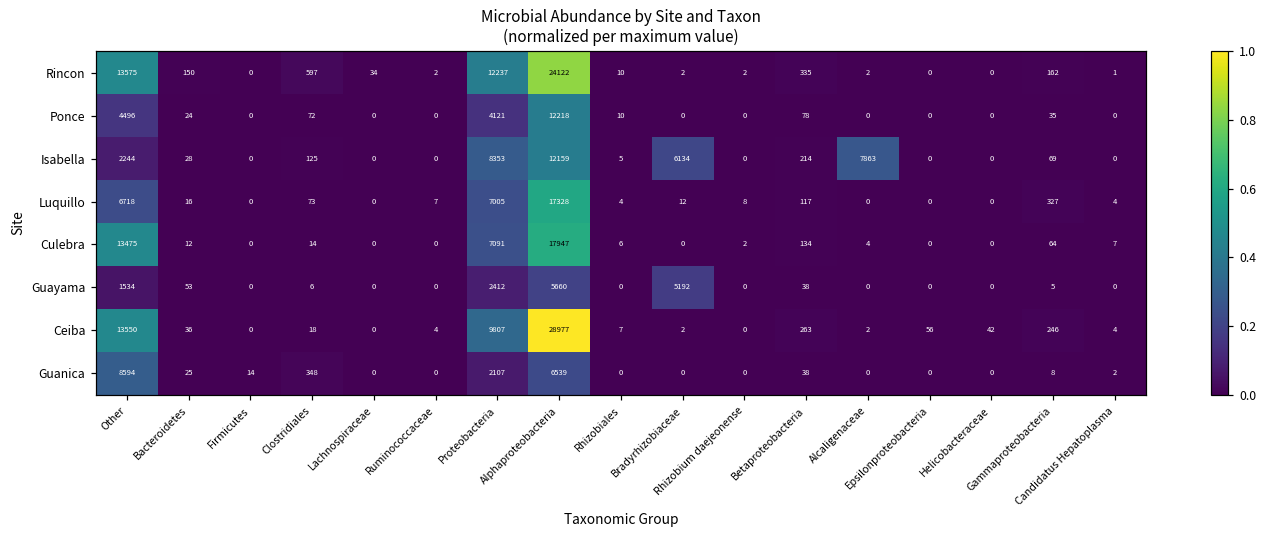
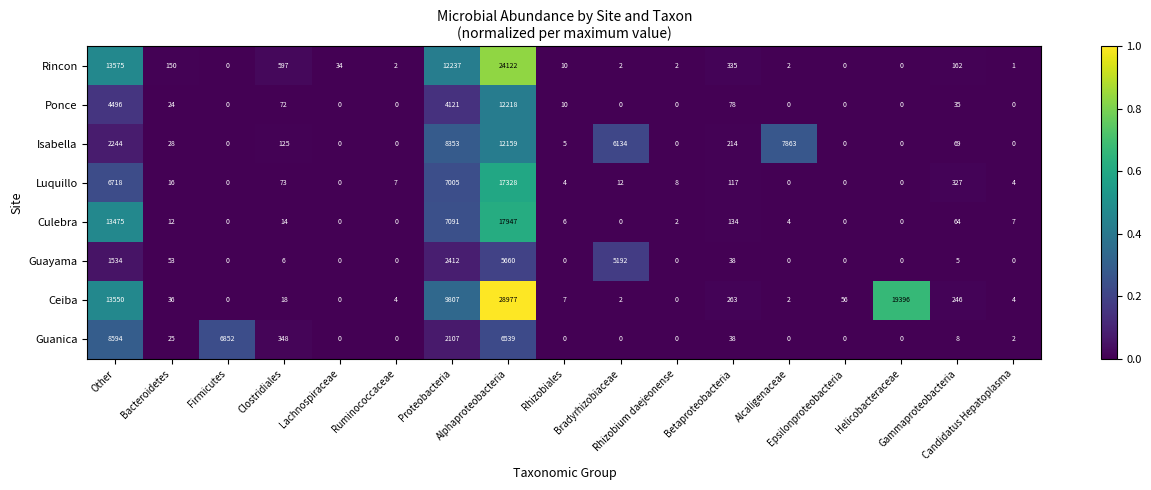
  {
    "Rincon": {
      "Other": 13575,
      "Bacteroidetes": 150,
      "Firmicutes": 0,
      "Clostridiales": 597,
      "Lachnospiraceae": 34,
      "Ruminococcaceae": 2,
      "Proteobacteria": 12237,
      "Alphaproteobacteria": 24122,
      "Rhizobiales": 10,
      "Bradyrhizobiaceae": 2,
      "Rhizobium daejeonense": 2,
      "Betaproteobacteria": 335,
      "Alcaligenaceae": 2,
      "Epsilonproteobacteria": 0,
      "Helicobacteraceae": 0,
      "Gammaproteobacteria": 162,
      "Candidatus Hepatoplasma": 1
    },
    "Ponce": {
      "Other": 4496,
      "Bacteroidetes": 24,
      "Firmicutes": 0,
      "Clostridiales": 72,
      "Lachnospiraceae": 0,
      "Ruminococcaceae": 0,
      "Proteobacteria": 4121,
      "Alphaproteobacteria": 12218,
      "Rhizobiales": 10,
      "Bradyrhizobiaceae": 0,
      "Rhizobium daejeonense": 0,
      "Betaproteobacteria": 78,
      "Alcaligenaceae": 0,
      "Epsilonproteobacteria": 0,
      "Helicobacteraceae": 0,
      "Gammaproteobacteria": 35,
      "Candidatus Hepatoplasma": 0
    },
    "Isabella": {
      "Other": 2244,
      "Bacteroidetes": 28,
      "Firmicutes": 0,
      "Clostridiales": 125,
      "Lachnospiraceae": 0,
      "Ruminococcaceae": 0,
      "Proteobacteria": 8353,
      "Alphaproteobacteria": 12159,
      "Rhizobiales": 5,
      "Bradyrhizobiaceae": 6134,
      "Rhizobium daejeonense": 0,
      "Betaproteobacteria": 214,
      "Alcaligenaceae": 7863,
      "Epsilonproteobacteria": 0,
      "Helicobacteraceae": 0,
      "Gammaproteobacteria": 69,
      "Candidatus Hepatoplasma": 0
    },
    "Luquillo": {
      "Other": 6718,
      "Bacteroidetes": 16,
      "Firmicutes": 0,
      "Clostridiales": 73,
      "Lachnospiraceae": 0,
      "Ruminococcaceae": 7,
      "Proteobacteria": 7005,
      "Alphaproteobacteria": 17328,
      "Rhizobiales": 4,
      "Bradyrhizobiaceae": 12,
      "Rhizobium daejeonense": 8,
      "Betaproteobacteria": 117,
      "Alcaligenaceae": 0,
      "Epsilonproteobacteria": 0,
      "Helicobacteraceae": 0,
      "Gammaproteobacteria": 327,
      "Candidatus Hepatoplasma": 4
    },
    "Culebra": {
      "Other": 13475,
      "Bacteroidetes": 12,
      "Firmicutes": 0,
      "Clostridiales": 14,
      "Lachnospiraceae": 0,
      "Ruminococcaceae": 0,
      "Proteobacteria": 7091,
      "Alphaproteobacteria": 17947,
      "Rhizobiales": 6,
      "Bradyrhizobiaceae": 0,
      "Rhizobium daejeonense": 2,
      "Betaproteobacteria": 134,
      "Alcaligenaceae": 4,
      "Epsilonproteobacteria": 0,
      "Helicobacteraceae": 0,
      "Gammaproteobacteria": 64,
      "Candidatus Hepatoplasma": 7
    },
    "Guayama": {
      "Other": 1534,
      "Bacteroidetes": 53,
      "Firmicutes": 0,
      "Clostridiales": 6,
      "Lachnospiraceae": 0,
      "Ruminococcaceae": 0,
      "Proteobacteria": 2412,
      "Alphaproteobacteria": 5660,
      "Rhizobiales": 0,
      "Bradyrhizobiaceae": 5192,
      "Rhizobium daejeonense": 0,
      "Betaproteobacteria": 38,
      "Alcaligenaceae": 0,
      "Epsilonproteobacteria": 0,
      "Helicobacteraceae": 0,
      "Gammaproteobacteria": 5,
      "Candidatus Hepatoplasma": 0
    },
    "Ceiba": {
      "Other": 13550,
      "Bacteroidetes": 36,
      "Firmicutes": 0,
      "Clostridiales": 18,
      "Lachnospiraceae": 0,
      "Ruminococcaceae": 4,
      "Proteobacteria": 9807,
      "Alphaproteobacteria": 28977,
      "Rhizobiales": 7,
      "Bradyrhizobiaceae": 2,
      "Rhizobium daejeonense": 0,
      "Betaproteobacteria": 263,
      "Alcaligenaceae": 2,
      "Epsilonproteobacteria": 56,
-     "Helicobacteraceae": 42,
+     "Helicobacteraceae": 19396,
      "Gammaproteobacteria": 246,
      "Candidatus Hepatoplasma": 4
    },
    "Guanica": {
      "Other": 8594,
      "Bacteroidetes": 25,
-     "Firmicutes": 14,
+     "Firmicutes": 6852,
      "Clostridiales": 348,
      "Lachnospiraceae": 0,
      "Ruminococcaceae": 0,
      "Proteobacteria": 2107,
      "Alphaproteobacteria": 6539,
      "Rhizobiales": 0,
      "Bradyrhizobiaceae": 0,
      "Rhizobium daejeonense": 0,
      "Betaproteobacteria": 38,
      "Alcaligenaceae": 0,
      "Epsilonproteobacteria": 0,
      "Helicobacteraceae": 0,
      "Gammaproteobacteria": 8,
      "Candidatus Hepatoplasma": 2
    }
  }
